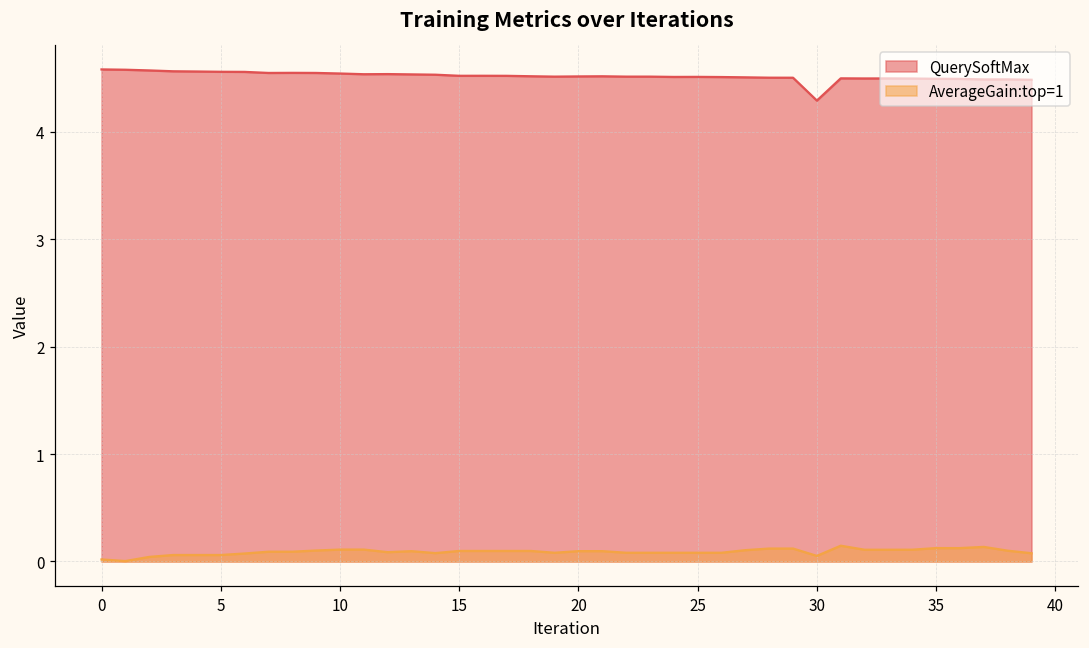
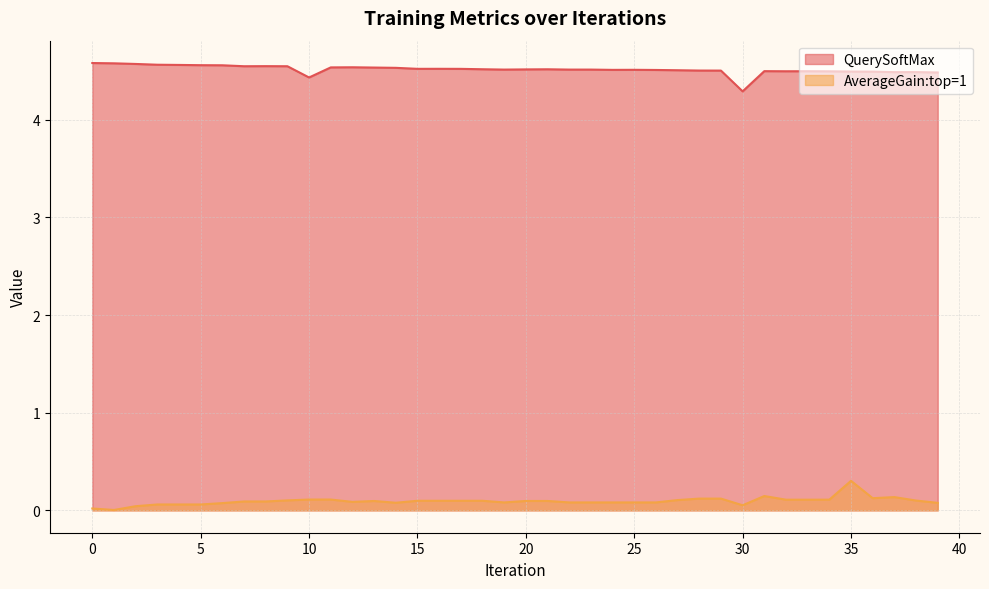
  {
    "QuerySoftMax": {
      "0": 4.6,
      "5": 4.6,
-     "10": 4.5,
+     "10": 4.4,
      "15": 4.5,
      "20": 4.5,
      "25": 4.5,
      "30": 4.3
    },
    "AverageGain:top=1": {
      "0": 0.0,
      "5": 0.1,
      "10": 0.1,
      "15": 0.1,
      "20": 0.1,
      "25": 0.1,
      "30": 0.1,
-     "35": 0.1
+     "35": 0.3
    }
  }
